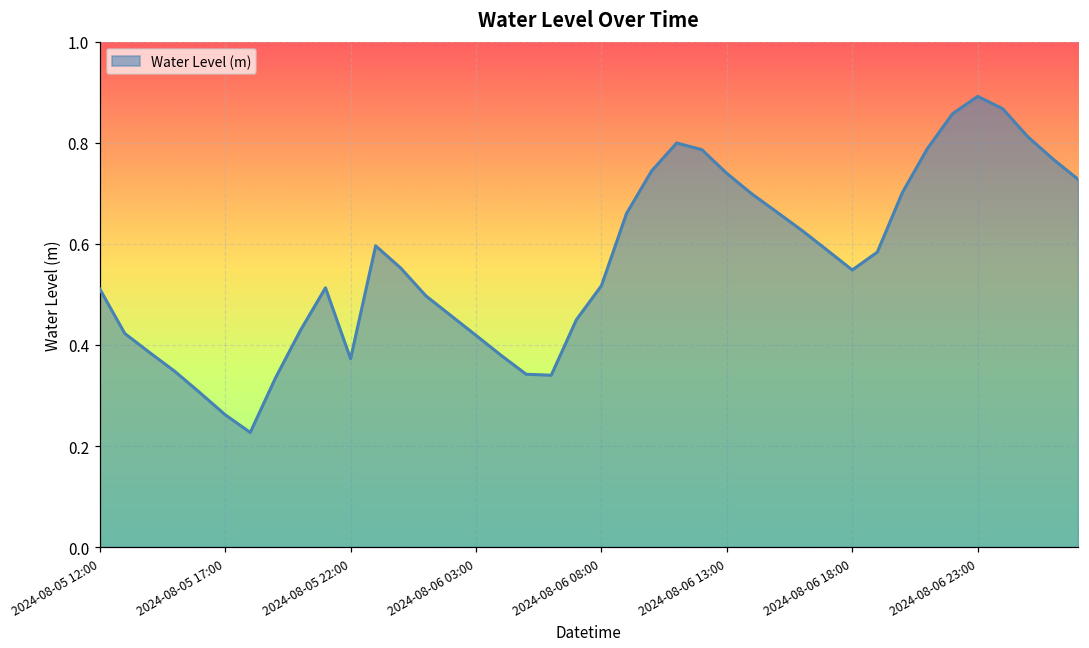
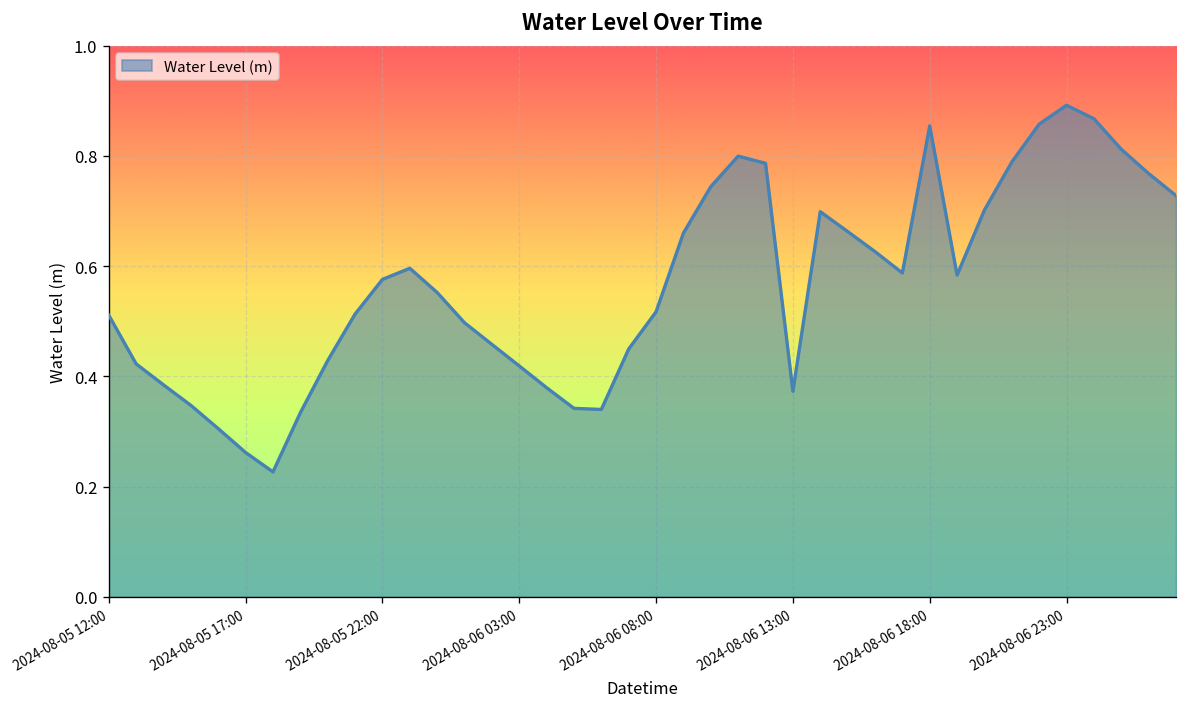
  {
    "2024-08-05 12:00": 0.51,
    "2024-08-05 17:00": 0.26,
-   "2024-08-05 22:00": 0.37,
+   "2024-08-05 22:00": 0.58,
    "2024-08-06 03:00": 0.42,
    "2024-08-06 08:00": 0.52,
-   "2024-08-06 13:00": 0.74,
-   "2024-08-06 18:00": 0.55,
+   "2024-08-06 13:00": 0.37,
+   "2024-08-06 18:00": 0.85,
    "2024-08-06 23:00": 0.89
  }
